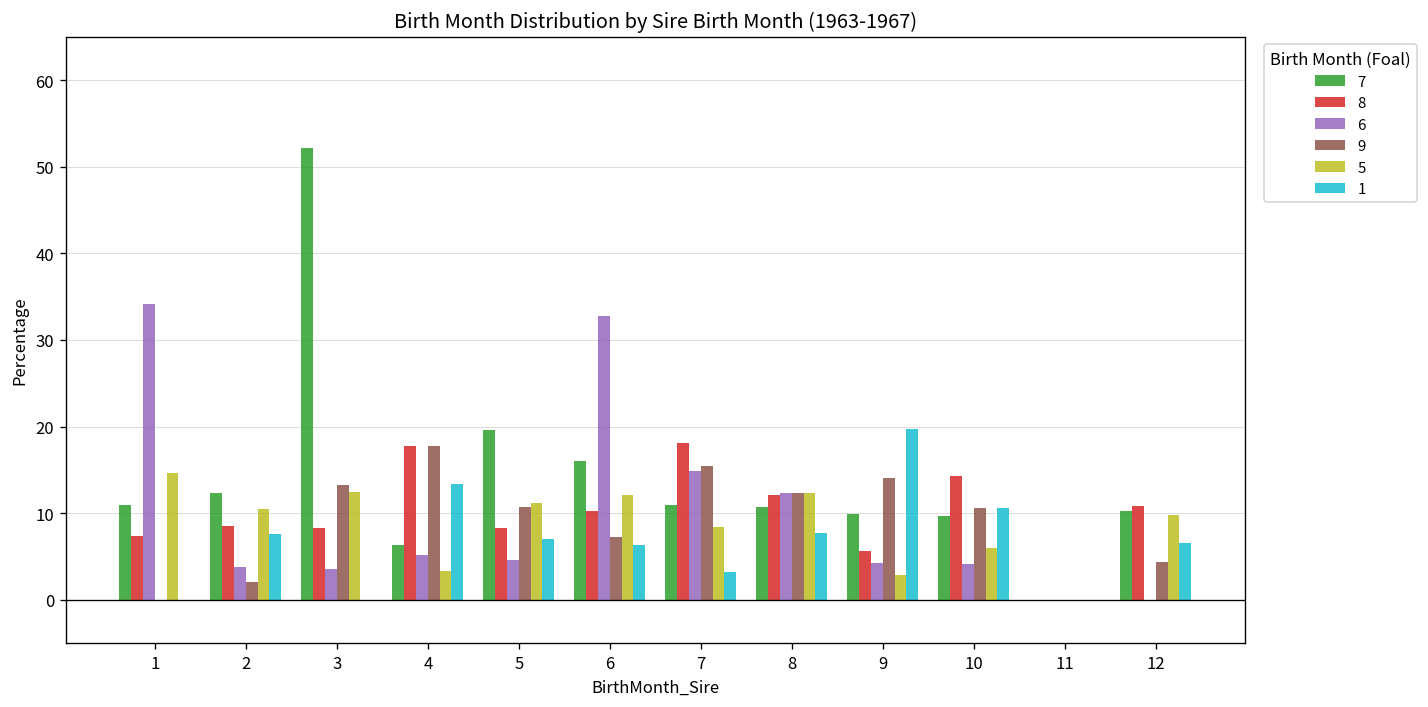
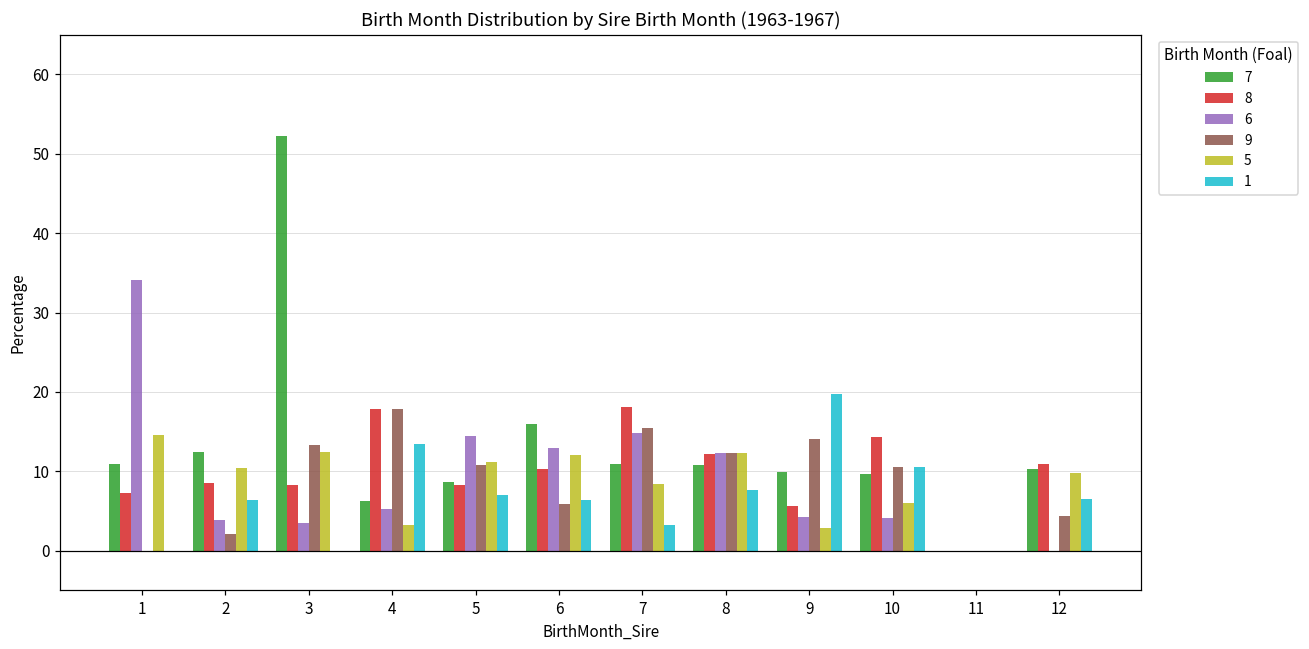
  {
    "7": {
      "1": 11,
      "2": 12,
      "3": 52,
      "4": 6,
-     "5": 20,
+     "5": 9,
      "6": 16,
      "7": 11,
      "8": 11,
      "9": 10,
      "10": 10,
      "11": 0,
      "12": 10
    },
    "8": {
      "1": 7,
      "2": 9,
      "3": 8,
      "4": 18,
      "5": 8,
      "6": 10,
      "7": 18,
      "8": 12,
      "9": 6,
      "10": 14,
      "11": 0,
      "12": 11
    },
    "6": {
      "1": 34,
      "2": 4,
      "3": 4,
      "4": 5,
-     "5": 5,
-     "6": 33,
+     "5": 14,
+     "6": 13,
      "7": 15,
      "8": 12,
      "9": 4,
      "10": 4,
      "11": 0,
      "12": 0
    },
    "9": {
      "1": 0,
      "2": 2,
      "3": 13,
      "4": 18,
      "5": 11,
-     "6": 7,
+     "6": 6,
      "7": 15,
      "8": 12,
      "9": 14,
      "10": 11,
      "11": 0,
      "12": 4
    },
    "5": {
      "1": 15,
      "2": 10,
      "3": 12,
      "4": 3,
      "5": 11,
      "6": 12,
      "7": 8,
      "8": 12,
      "9": 3,
      "10": 6,
      "11": 0,
      "12": 10
    },
    "1": {
      "1": 0,
-     "2": 8,
+     "2": 6,
      "3": 0,
      "4": 13,
      "5": 7,
      "6": 6,
      "7": 3,
      "8": 8,
      "9": 20,
      "10": 11,
      "11": 0,
      "12": 7
    }
  }
